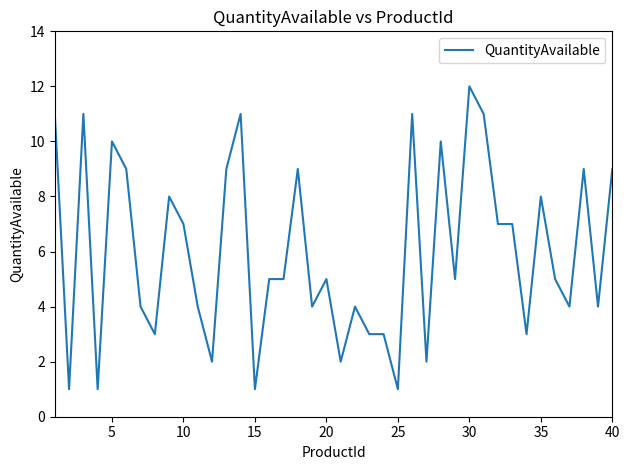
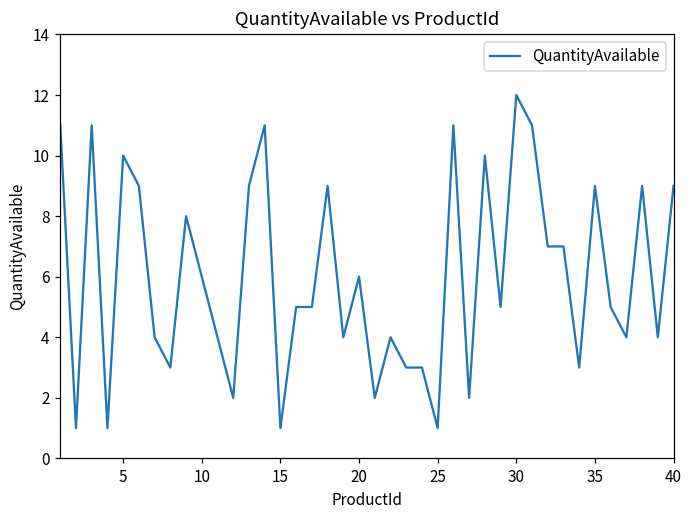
  {
    "5": 10,
-   "10": 7,
+   "10": 6,
    "15": 1,
-   "20": 5,
+   "20": 6,
    "25": 1,
    "30": 12,
-   "35": 8,
+   "35": 9,
    "40": 9
  }
